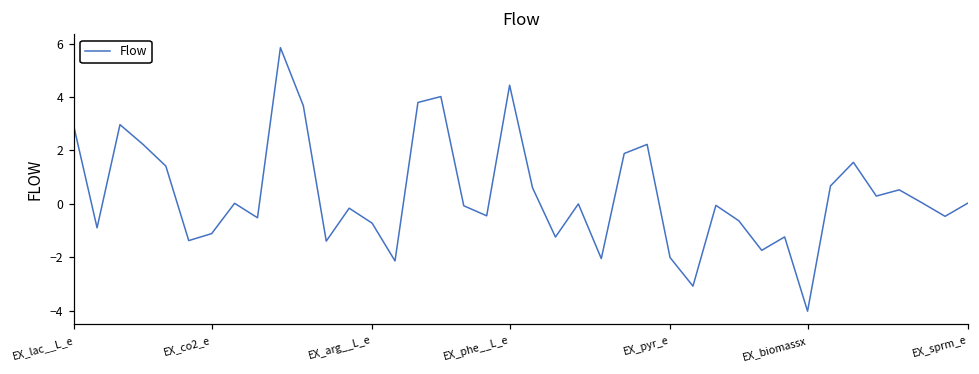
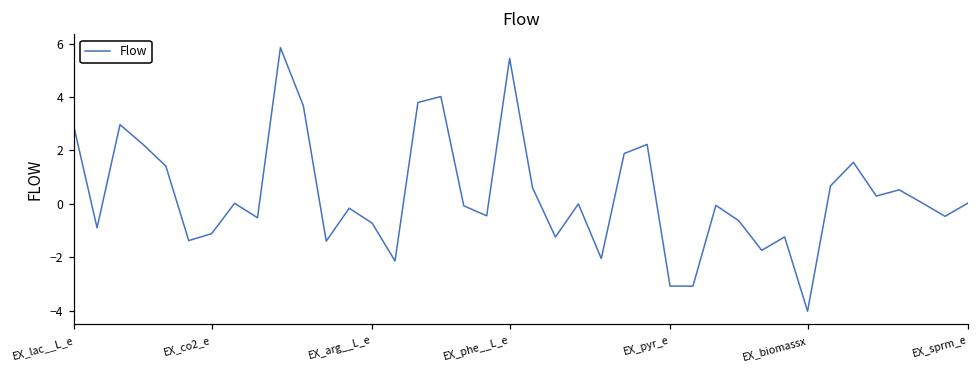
  {
    "EX_lac__L_e": 2.8,
    "EX_co2_e": -1.1,
    "EX_arg__L_e": -0.7,
-   "EX_phe__L_e": 4.4,
-   "EX_pyr_e": -2.0,
+   "EX_phe__L_e": 5.5,
+   "EX_pyr_e": -3.1,
    "EX_biomassx": -4.0,
    "EX_sprm_e": 0.0
  }
